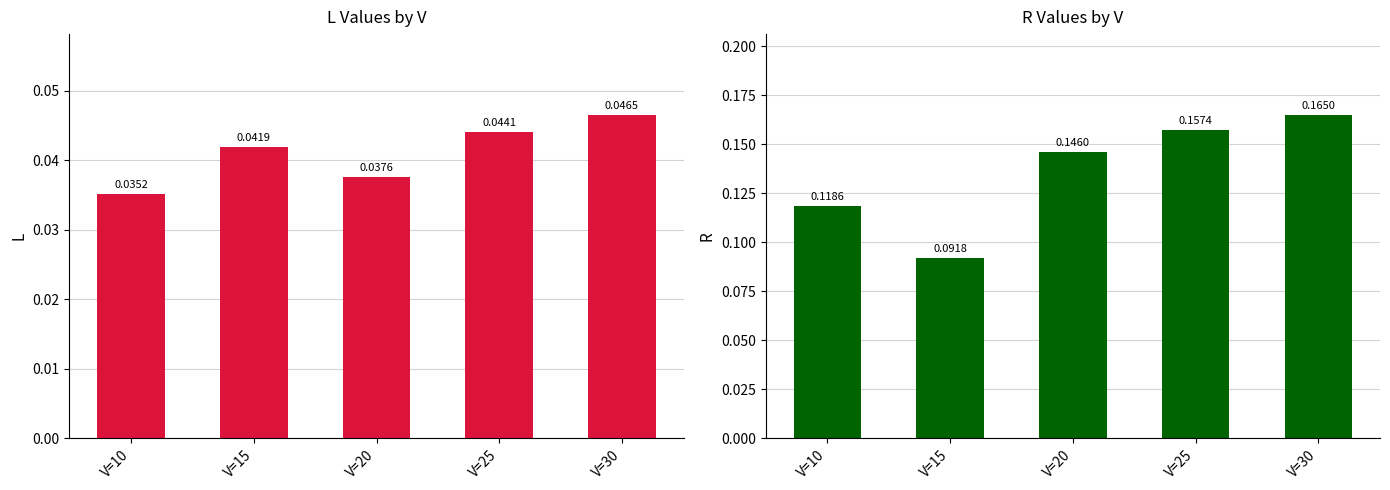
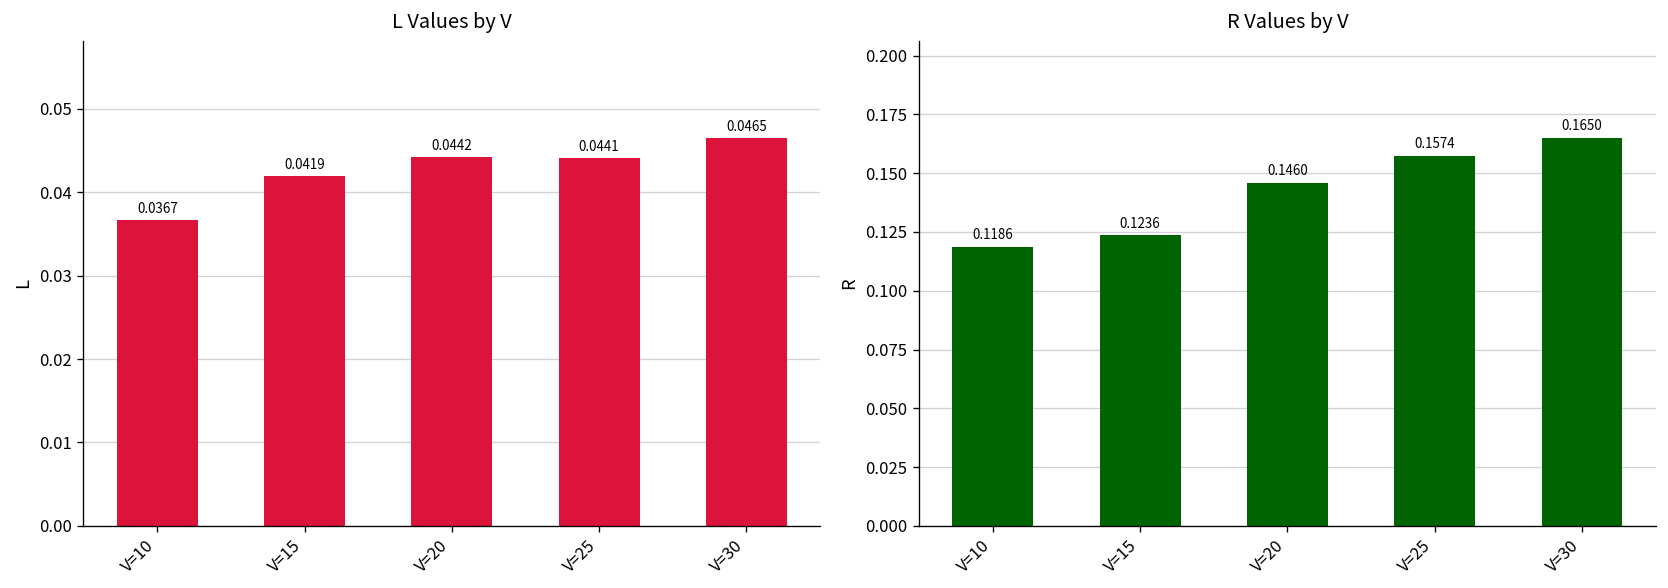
  {
    "L Values by V": {
-     "V=10": 0.0352,
+     "V=10": 0.0367,
      "V=15": 0.0419,
-     "V=20": 0.0376,
+     "V=20": 0.0442,
      "V=25": 0.0441,
      "V=30": 0.0465
    },
    "R Values by V": {
      "V=10": 0.1186,
-     "V=15": 0.0918,
+     "V=15": 0.1236,
      "V=20": 0.1460,
      "V=25": 0.1574,
      "V=30": 0.1650
    }
  }
